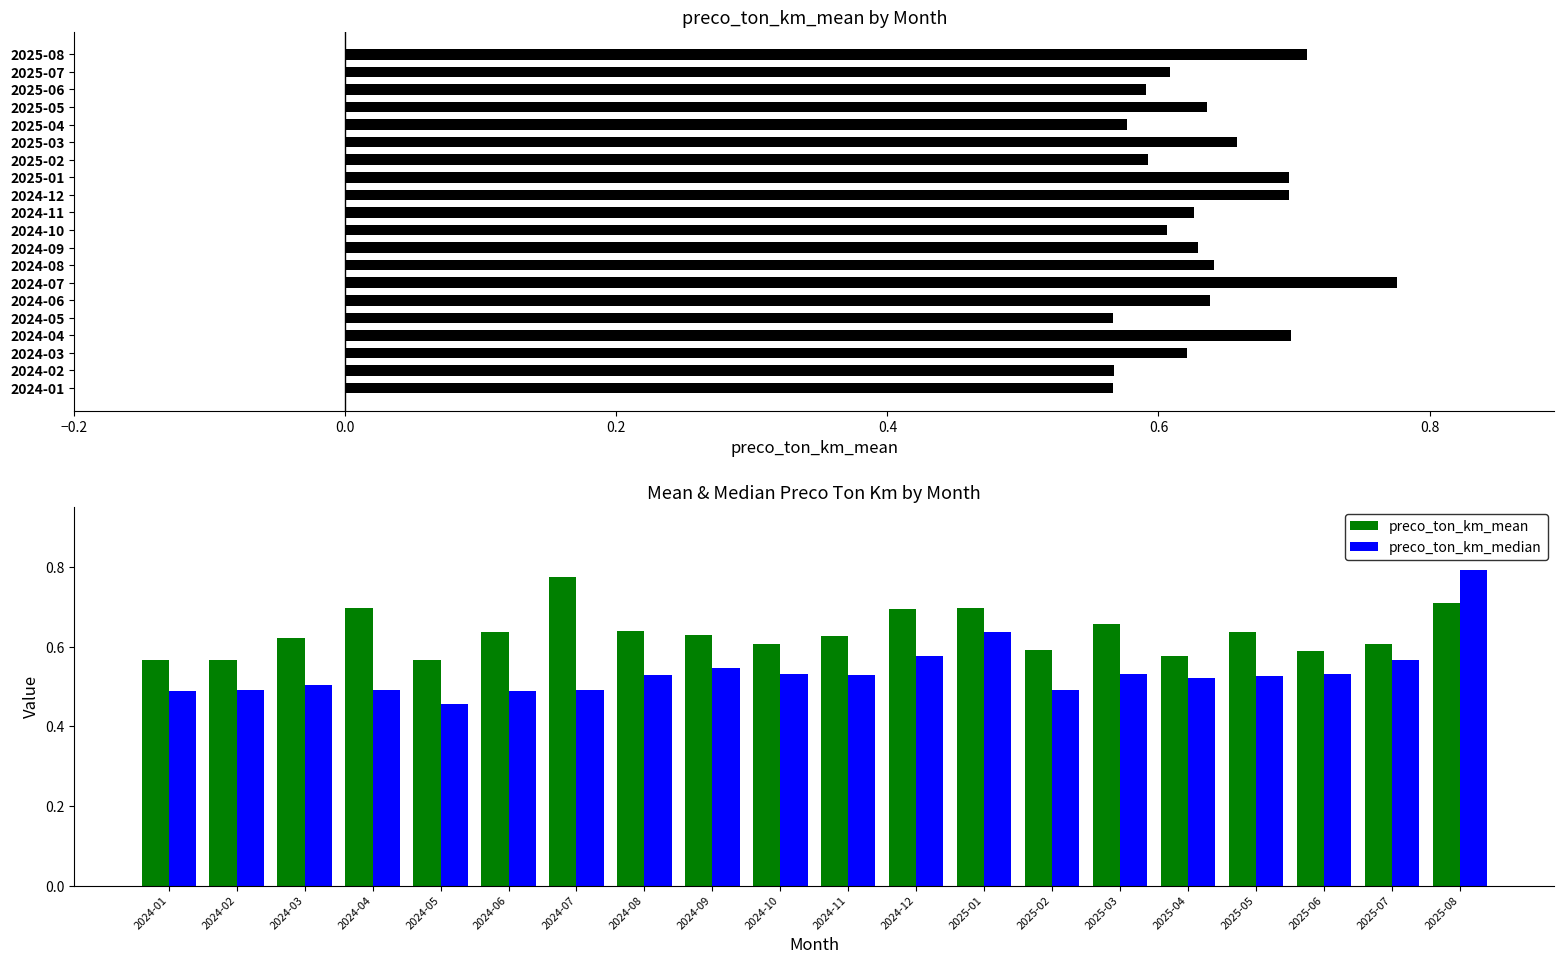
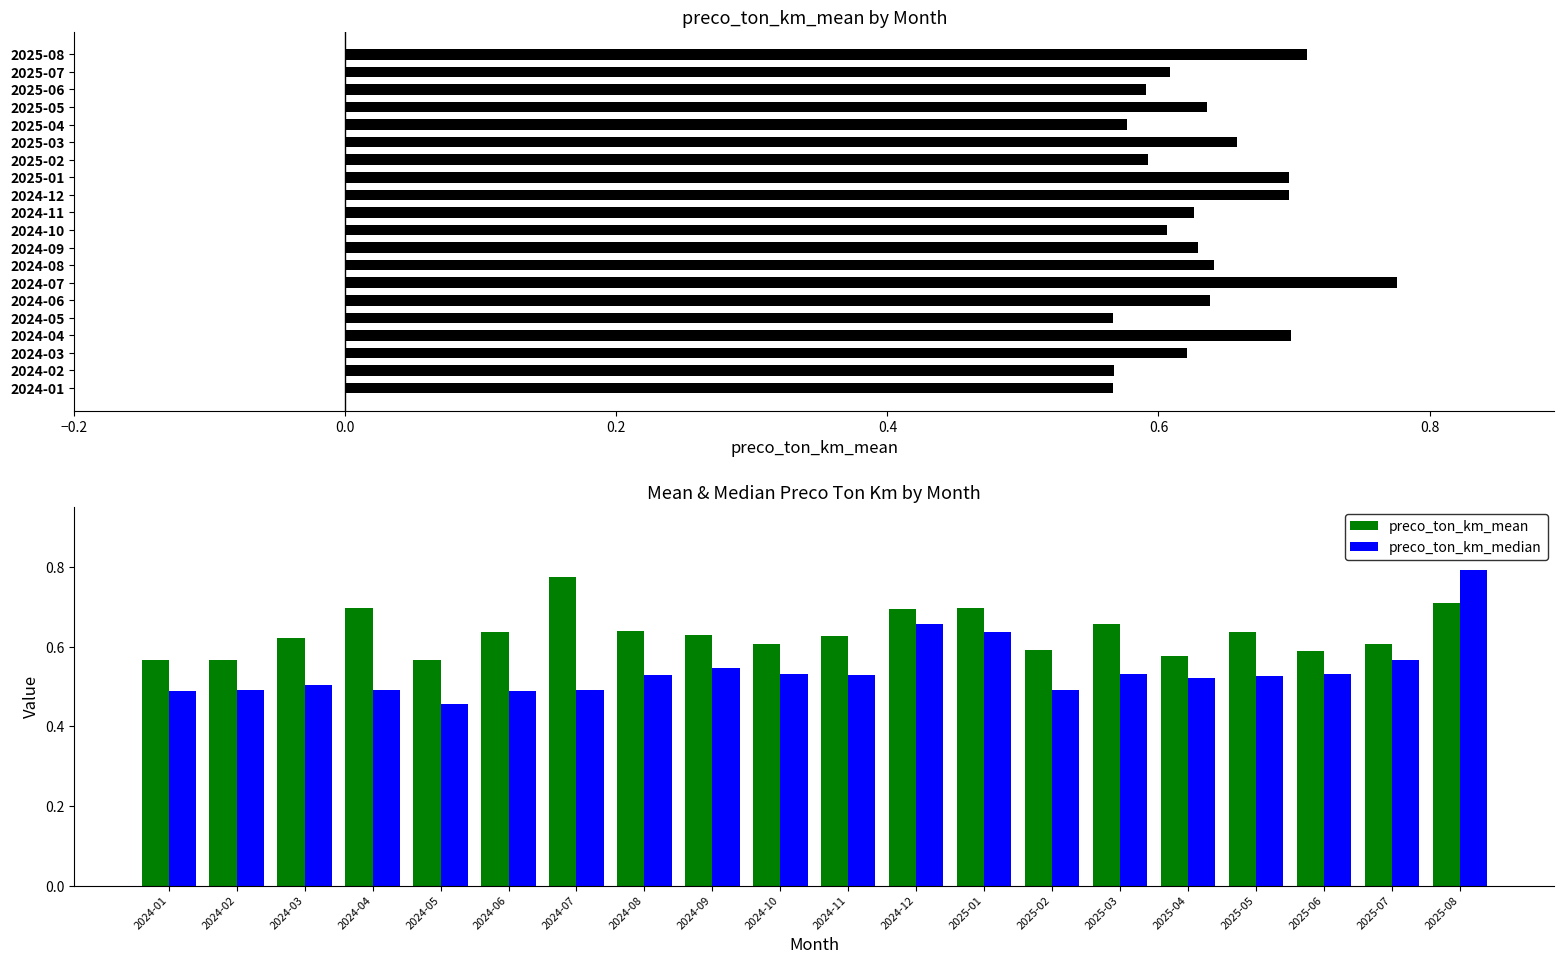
  {
    "preco_ton_km_mean by Month": {
      "2025-08": 0.710,
      "2025-07": 0.608,
      "2025-06": 0.591,
      "2025-05": 0.636,
      "2025-04": 0.577,
      "2025-03": 0.658,
      "2025-02": 0.592,
      "2025-01": 0.697,
      "2024-12": 0.696,
      "2024-11": 0.626,
      "2024-10": 0.607,
      "2024-09": 0.629,
      "2024-08": 0.641,
      "2024-07": 0.776,
      "2024-06": 0.638,
      "2024-05": 0.567,
      "2024-04": 0.698,
      "2024-03": 0.621,
      "2024-02": 0.567,
      "2024-01": 0.567
    },
    "Mean & Median Preco Ton Km by Month": {
      "preco_ton_km_mean": {
        "2024-01": 0.57,
        "2024-02": 0.57,
        "2024-03": 0.62,
        "2024-04": 0.70,
        "2024-05": 0.57,
        "2024-06": 0.64,
        "2024-07": 0.78,
        "2024-08": 0.64,
        "2024-09": 0.63,
        "2024-10": 0.61,
        "2024-11": 0.63,
        "2024-12": 0.70,
        "2025-01": 0.70,
        "2025-02": 0.59,
        "2025-03": 0.66,
        "2025-04": 0.58,
        "2025-05": 0.64,
        "2025-06": 0.59,
        "2025-07": 0.61,
        "2025-08": 0.71
      },
      "preco_ton_km_median": {
        "2024-01": 0.49,
        "2024-02": 0.49,
        "2024-03": 0.50,
        "2024-04": 0.49,
        "2024-05": 0.46,
        "2024-06": 0.49,
        "2024-07": 0.49,
        "2024-08": 0.53,
        "2024-09": 0.55,
        "2024-10": 0.53,
        "2024-11": 0.53,
-       "2024-12": 0.58,
+       "2024-12": 0.66,
        "2025-01": 0.64,
        "2025-02": 0.49,
        "2025-03": 0.53,
        "2025-04": 0.52,
        "2025-05": 0.53,
        "2025-06": 0.53,
        "2025-07": 0.57,
        "2025-08": 0.79
      }
    }
  }
